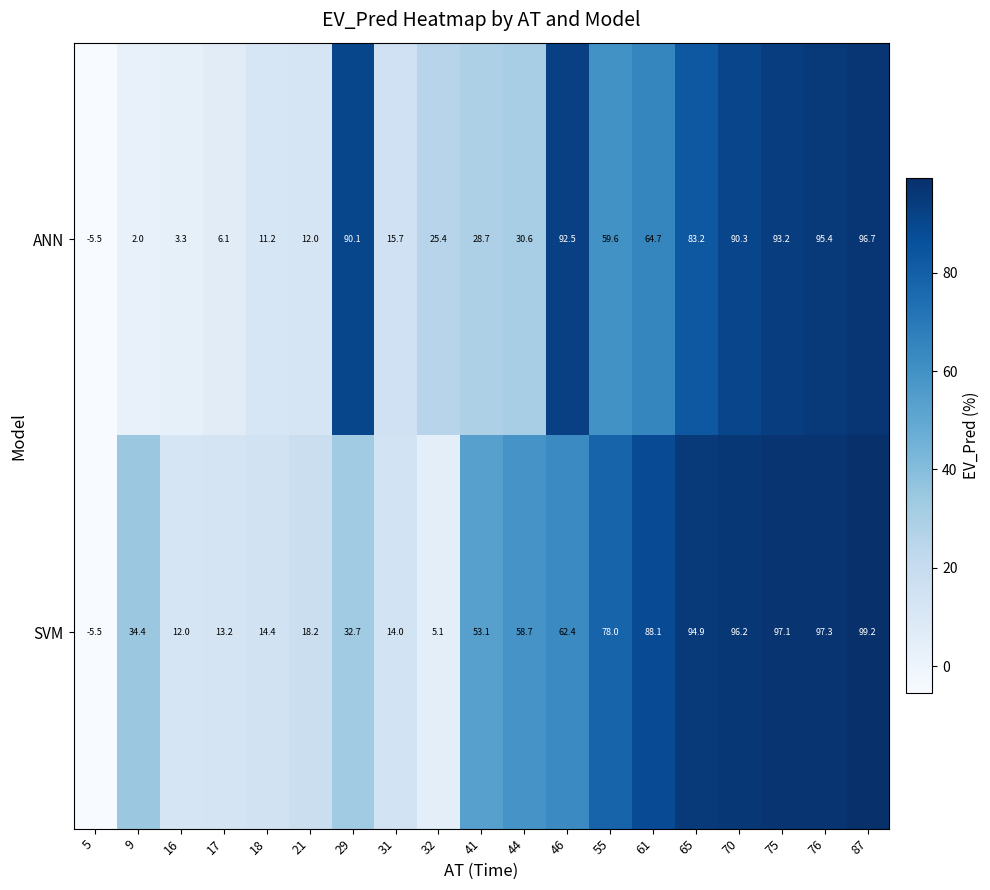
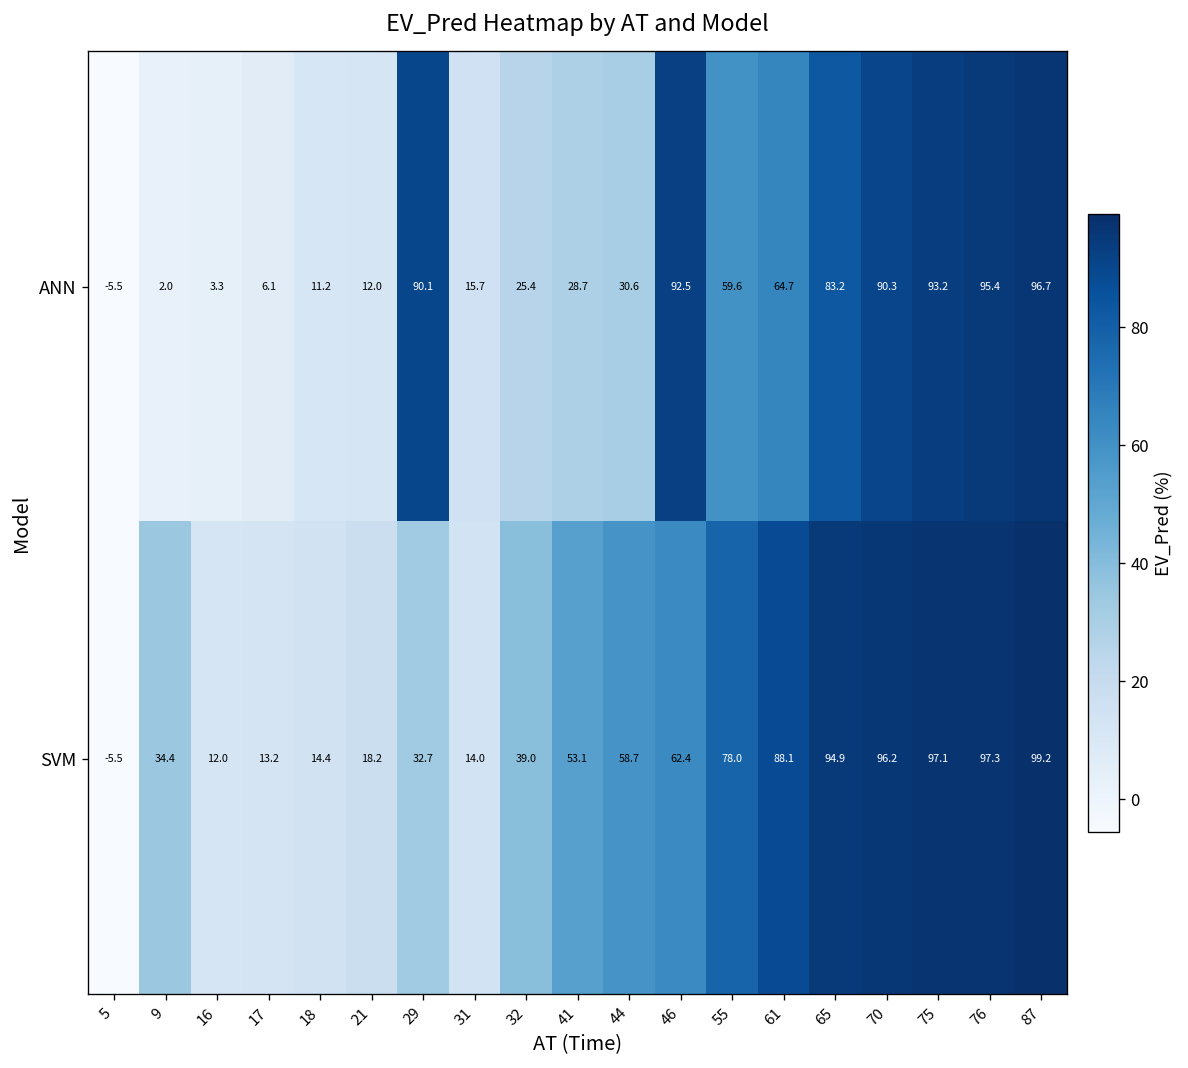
  {
    "ANN": {
      "5": -5.5,
      "9": 2.0,
      "16": 3.3,
      "17": 6.1,
      "18": 11.2,
      "21": 12.0,
      "29": 90.1,
      "31": 15.7,
      "32": 25.4,
      "41": 28.7,
      "44": 30.6,
      "46": 92.5,
      "55": 59.6,
      "61": 64.7,
      "65": 83.2,
      "70": 90.3,
      "75": 93.2,
      "76": 95.4,
      "87": 96.7
    },
    "SVM": {
      "5": -5.5,
      "9": 34.4,
      "16": 12.0,
      "17": 13.2,
      "18": 14.4,
      "21": 18.2,
      "29": 32.7,
      "31": 14.0,
-     "32": 5.1,
+     "32": 39.0,
      "41": 53.1,
      "44": 58.7,
      "46": 62.4,
      "55": 78.0,
      "61": 88.1,
      "65": 94.9,
      "70": 96.2,
      "75": 97.1,
      "76": 97.3,
      "87": 99.2
    }
  }
